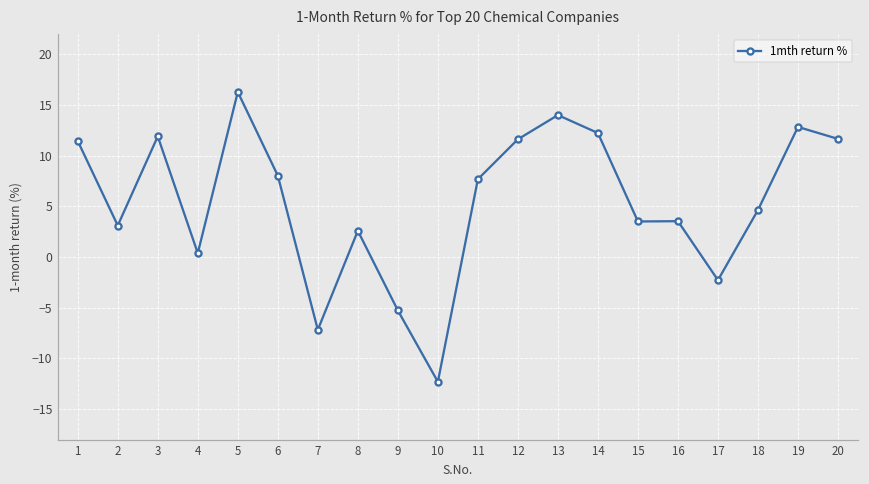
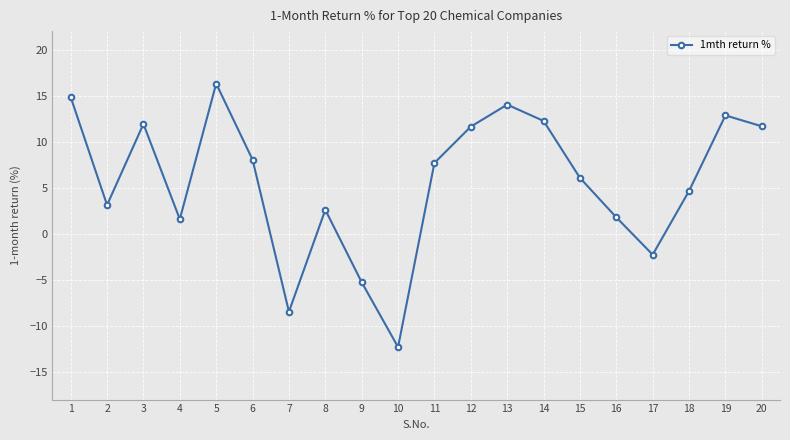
  {
-   "1": 11,
+   "1": 15,
    "2": 3,
    "3": 12,
-   "4": 0,
+   "4": 2,
    "5": 16,
    "6": 8,
-   "7": -7,
+   "7": -8,
    "8": 3,
    "9": -5,
    "10": -12,
    "11": 8,
    "12": 12,
    "13": 14,
    "14": 12,
-   "15": 4,
-   "16": 4,
+   "15": 6,
+   "16": 2,
    "17": -2,
    "18": 5,
    "19": 13,
    "20": 12
  }
